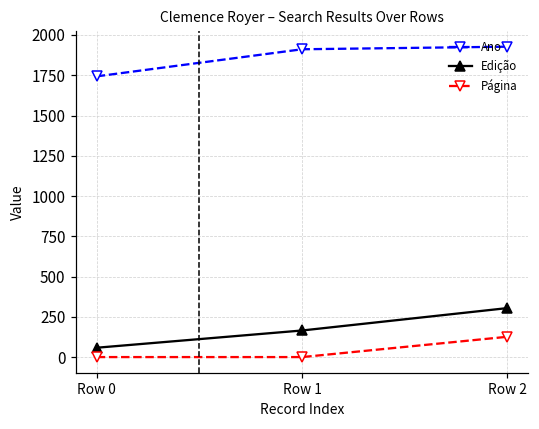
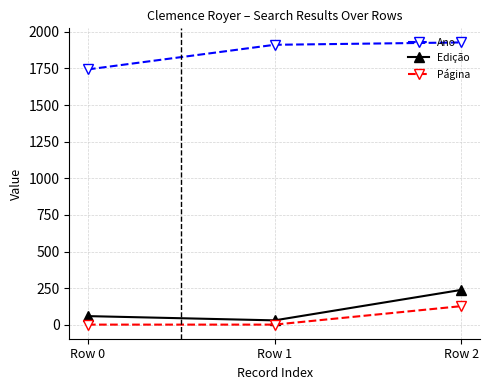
  {
    "Ano": {
      "Row 0": 1740,
      "Row 1": 1910,
      "Row 2": 1930
    },
    "Edição": {
      "Row 0": 60,
-     "Row 1": 170,
-     "Row 2": 310
+     "Row 1": 30,
+     "Row 2": 240
    },
    "Página": {
      "Row 0": 0,
      "Row 1": 0,
      "Row 2": 130
    }
  }
